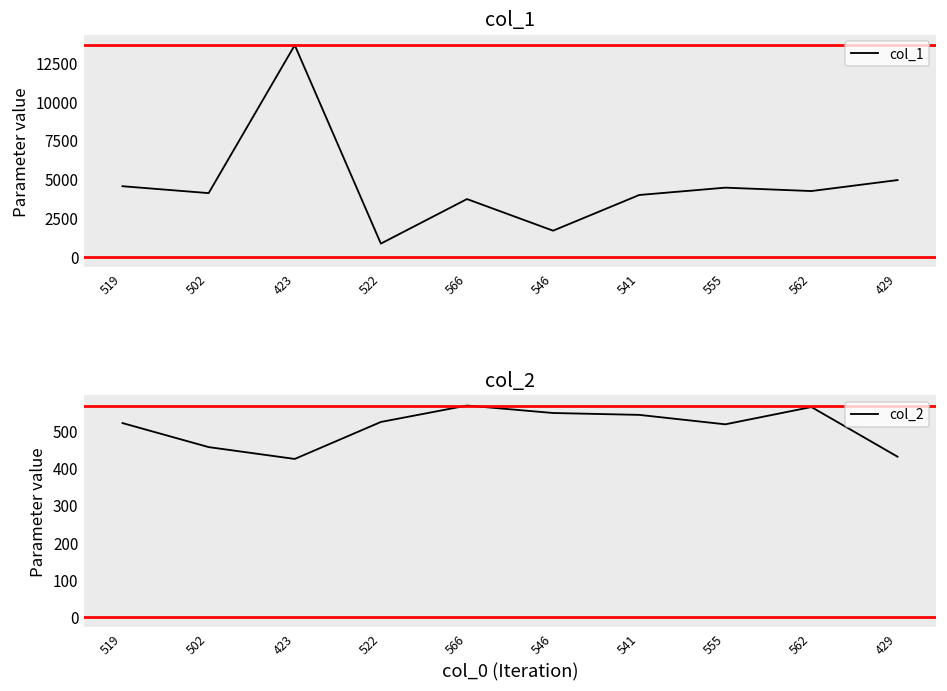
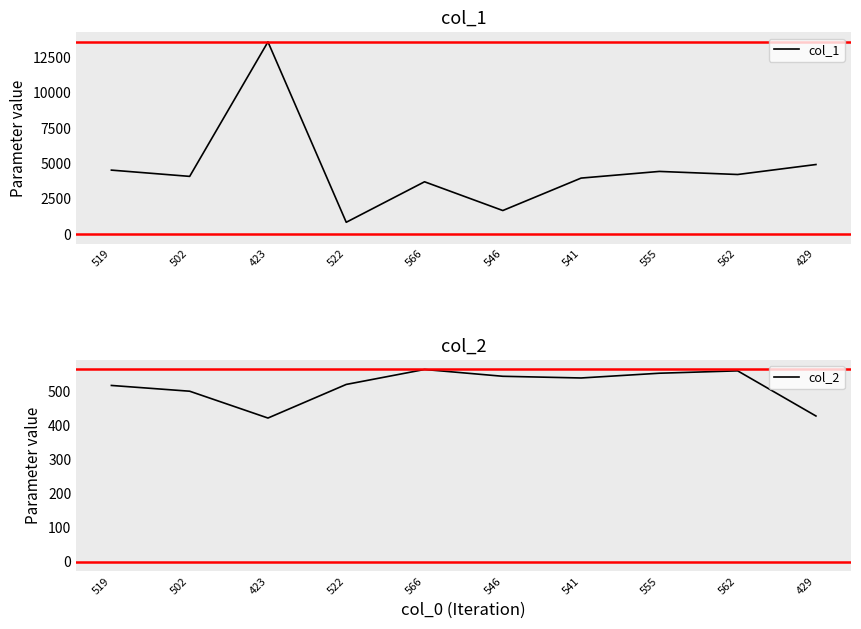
  {
    "col_1": {
      "519": 4500,
      "502": 4100,
      "423": 13600,
      "522": 800,
      "566": 3700,
      "546": 1700,
      "541": 4000,
      "555": 4400,
      "562": 4200,
      "429": 4900
    },
    "col_2": {
      "519": 520,
-     "502": 450,
+     "502": 500,
      "423": 420,
      "522": 520,
      "566": 570,
      "546": 550,
      "541": 540,
-     "555": 520,
+     "555": 560,
      "562": 560,
      "429": 430
    }
  }
